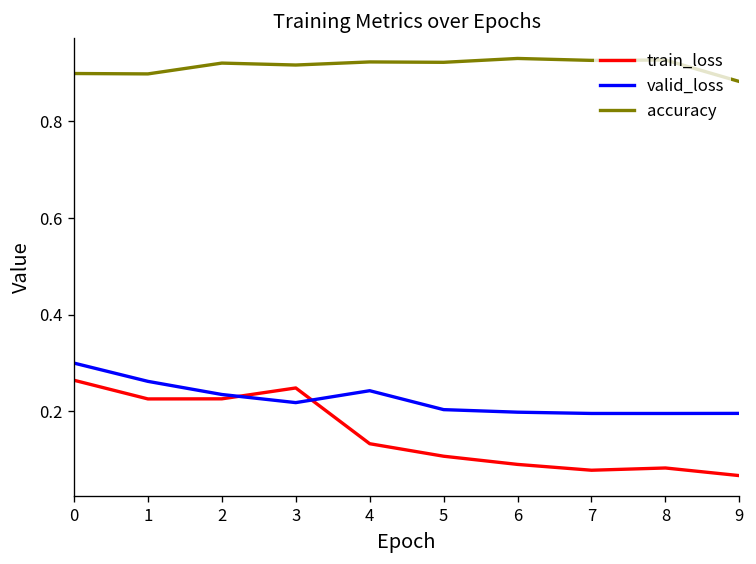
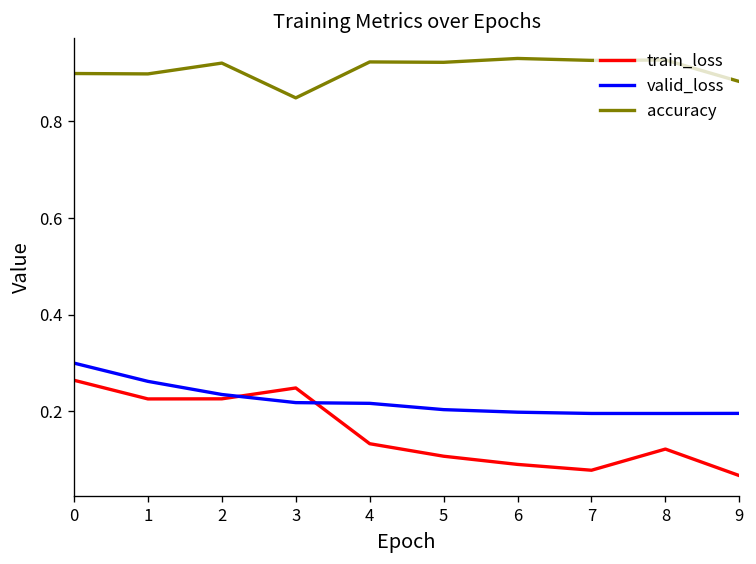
  {
    "train_loss": {
      "0": 0.26,
      "1": 0.23,
      "2": 0.23,
      "3": 0.25,
      "4": 0.13,
      "5": 0.11,
      "6": 0.09,
      "7": 0.08,
-     "8": 0.08,
+     "8": 0.12,
      "9": 0.07
    },
    "valid_loss": {
      "0": 0.30,
      "1": 0.26,
      "2": 0.23,
      "3": 0.22,
-     "4": 0.24,
+     "4": 0.22,
      "5": 0.20,
      "6": 0.20,
      "7": 0.20,
      "8": 0.20,
      "9": 0.20
    },
    "accuracy": {
      "0": 0.90,
      "1": 0.90,
      "2": 0.92,
-     "3": 0.92,
+     "3": 0.85,
      "4": 0.92,
      "5": 0.92,
      "6": 0.93,
      "7": 0.93,
      "9": 0.88
    }
  }
